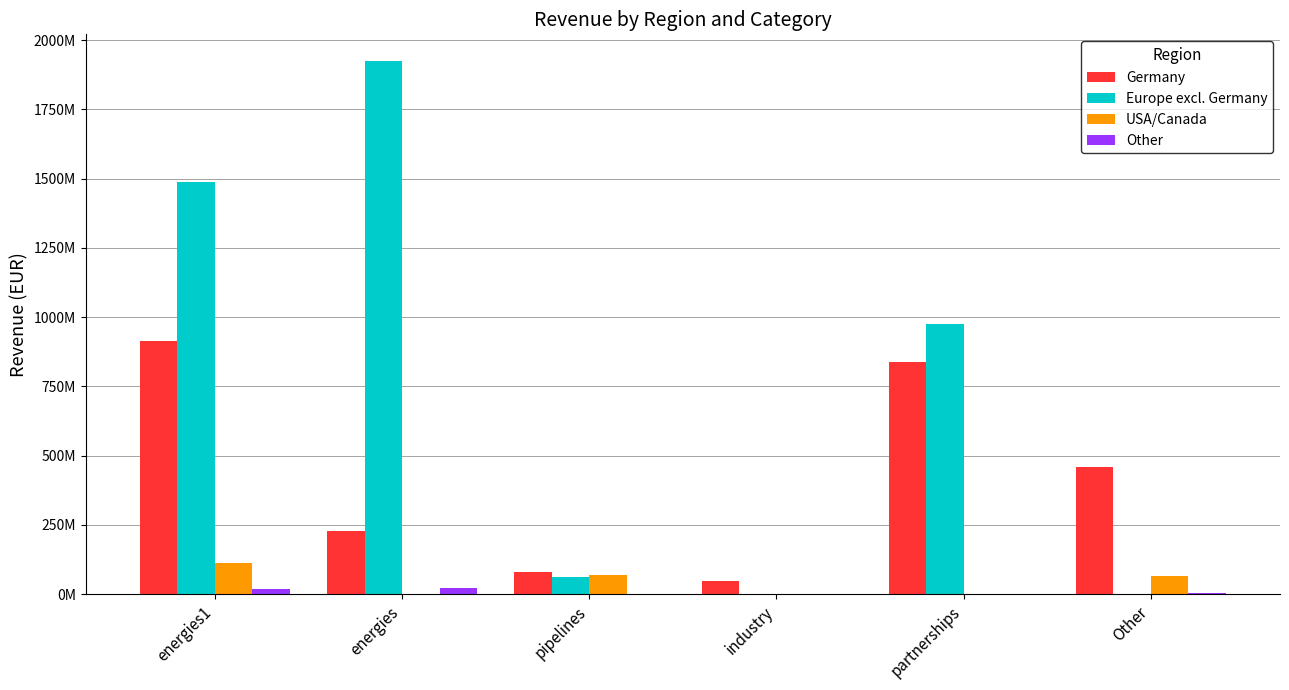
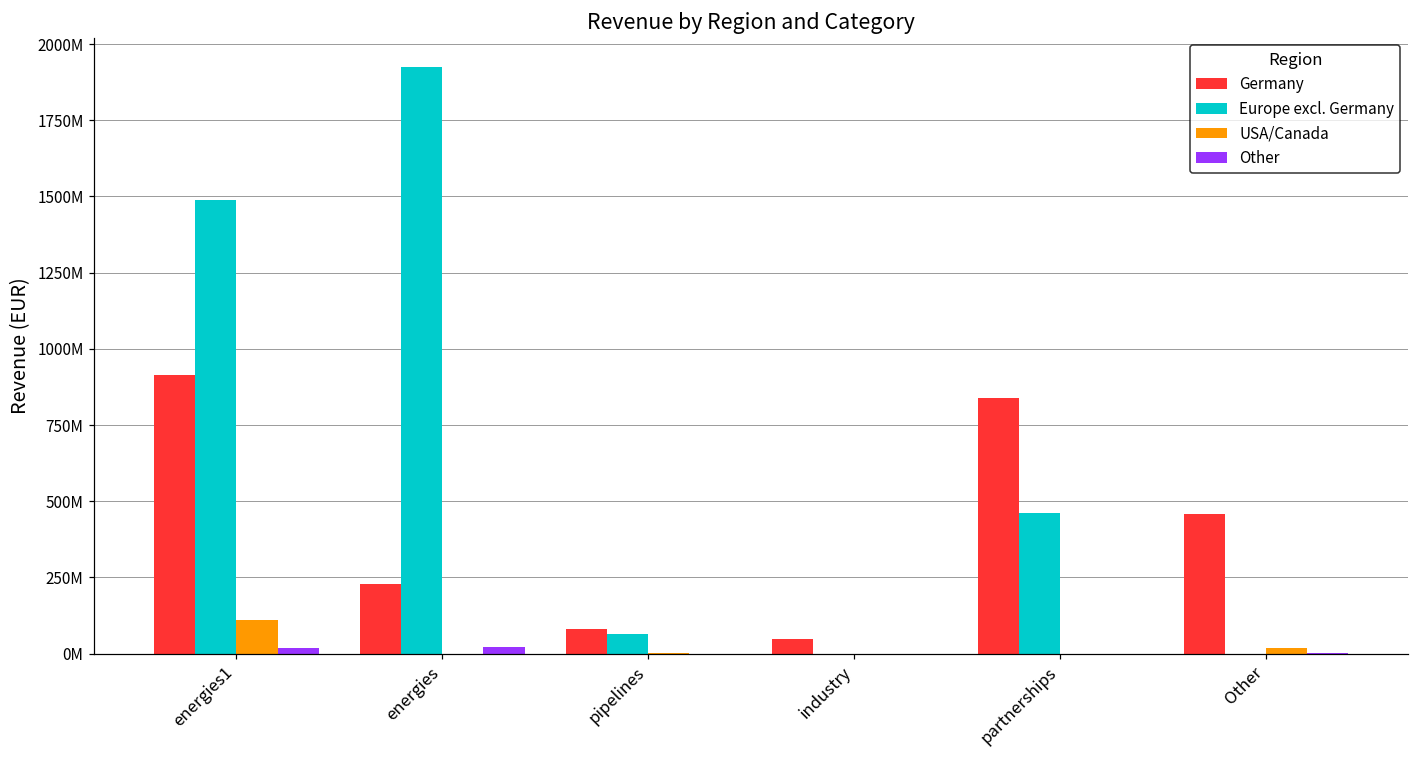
  {
    "Germany": {
      "energies1": 910000000,
      "energies": 230000000,
      "pipelines": 80000000,
      "industry": 50000000,
      "partnerships": 840000000,
      "Other": 460000000
    },
    "Europe excl. Germany": {
      "energies1": 1490000000,
      "energies": 1920000000,
      "pipelines": 60000000,
      "industry": 0,
-     "partnerships": 980000000,
+     "partnerships": 460000000,
      "Other": 0
    },
    "USA/Canada": {
      "energies1": 110000000,
-     "pipelines": 70000000,
+     "pipelines": 0,
      "industry": 0,
      "partnerships": 0,
-     "Other": 70000000
+     "Other": 20000000
    },
    "Other": {
      "energies1": 20000000,
      "energies": 20000000,
      "pipelines": 0,
      "industry": 0,
      "partnerships": 0
    }
  }
